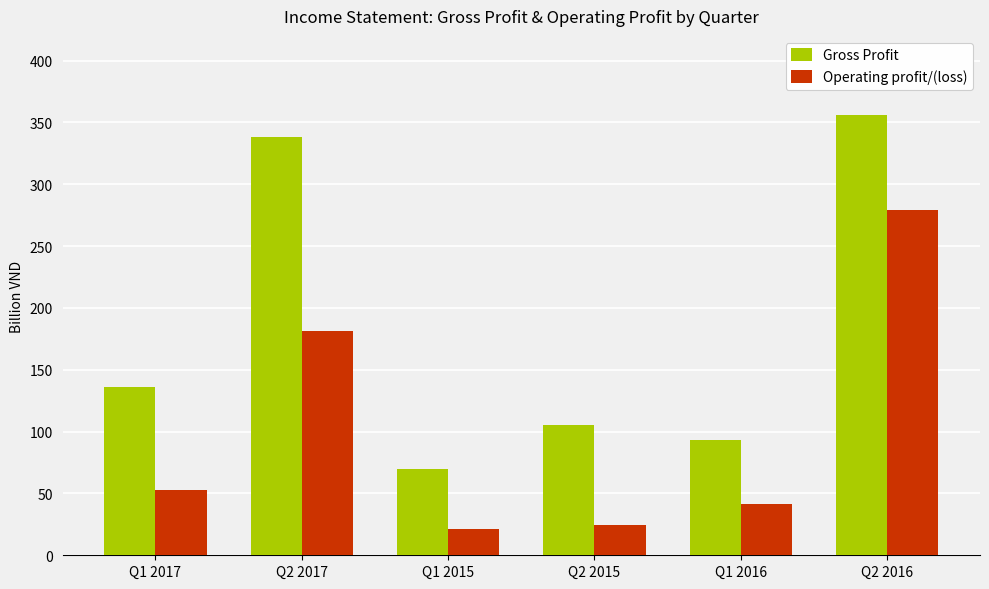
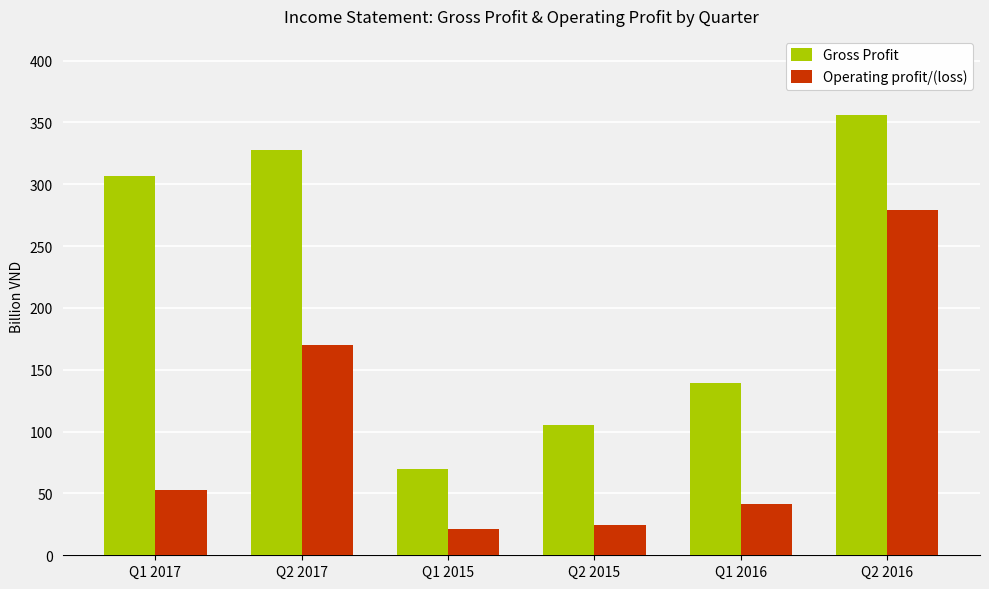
  {
    "Gross Profit": {
-     "Q1 2017": 136,
-     "Q2 2017": 338,
+     "Q1 2017": 307,
+     "Q2 2017": 328,
      "Q1 2015": 70,
      "Q2 2015": 106,
-     "Q1 2016": 93,
+     "Q1 2016": 139,
      "Q2 2016": 356
    },
    "Operating profit/(loss)": {
      "Q1 2017": 53,
-     "Q2 2017": 182,
+     "Q2 2017": 170,
      "Q1 2015": 21,
      "Q2 2015": 24,
      "Q1 2016": 42,
      "Q2 2016": 279
    }
  }
